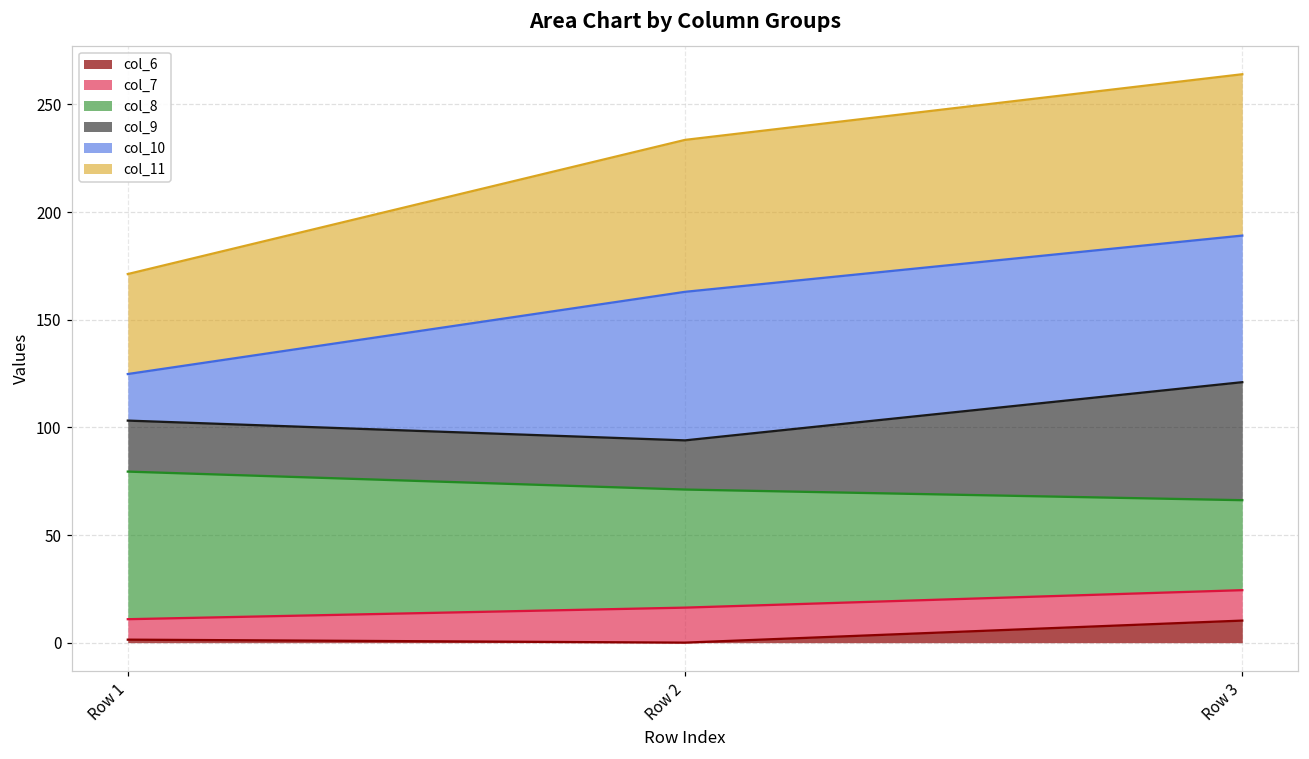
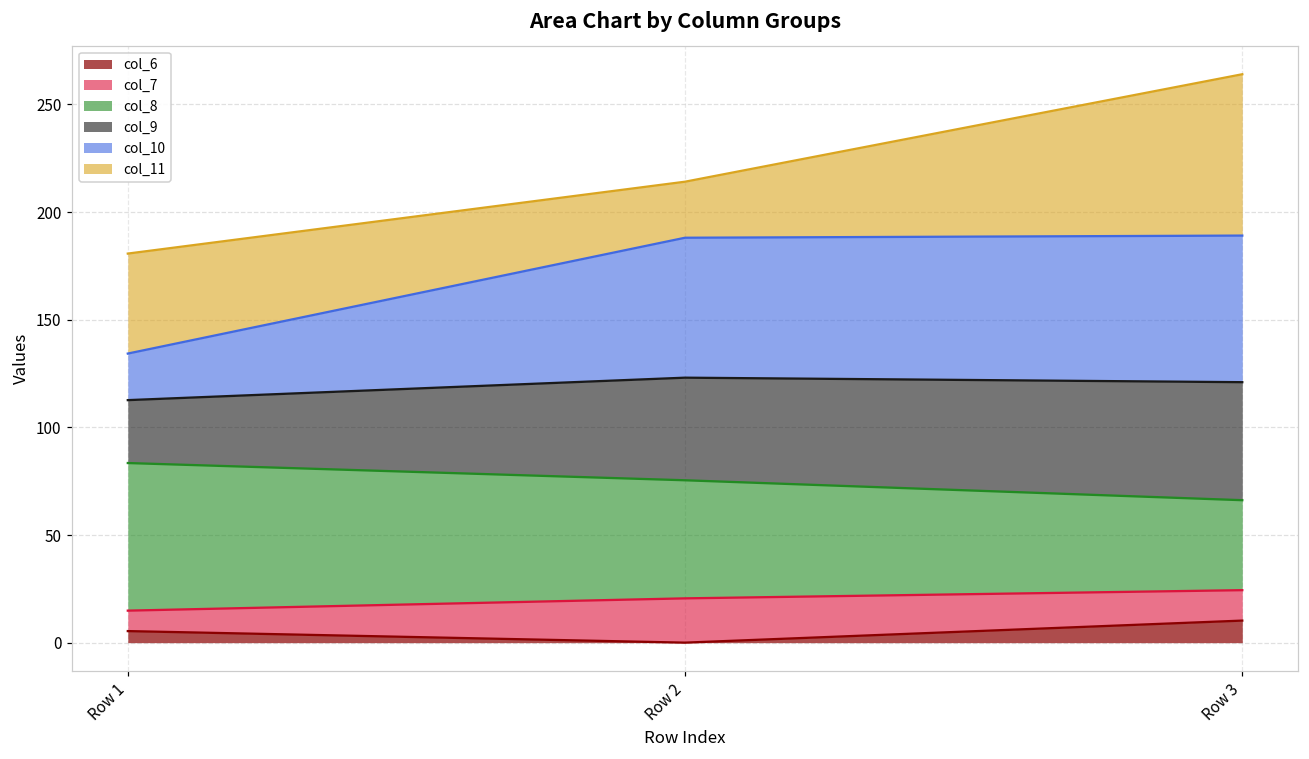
  {
    "col_6": {
-     "Row 1": 1,
+     "Row 1": 5,
      "Row 2": 0,
      "Row 3": 10
    },
    "col_7": {
      "Row 1": 10,
-     "Row 2": 16,
+     "Row 2": 21,
      "Row 3": 14
    },
    "col_8": {
      "Row 1": 69,
      "Row 2": 55,
      "Row 3": 42
    },
    "col_9": {
-     "Row 1": 24,
-     "Row 2": 23,
+     "Row 1": 29,
+     "Row 2": 48,
      "Row 3": 55
    },
    "col_10": {
      "Row 1": 22,
-     "Row 2": 69,
+     "Row 2": 65,
      "Row 3": 68
    },
    "col_11": {
      "Row 1": 46,
-     "Row 2": 71,
+     "Row 2": 26,
      "Row 3": 75
    }
  }
